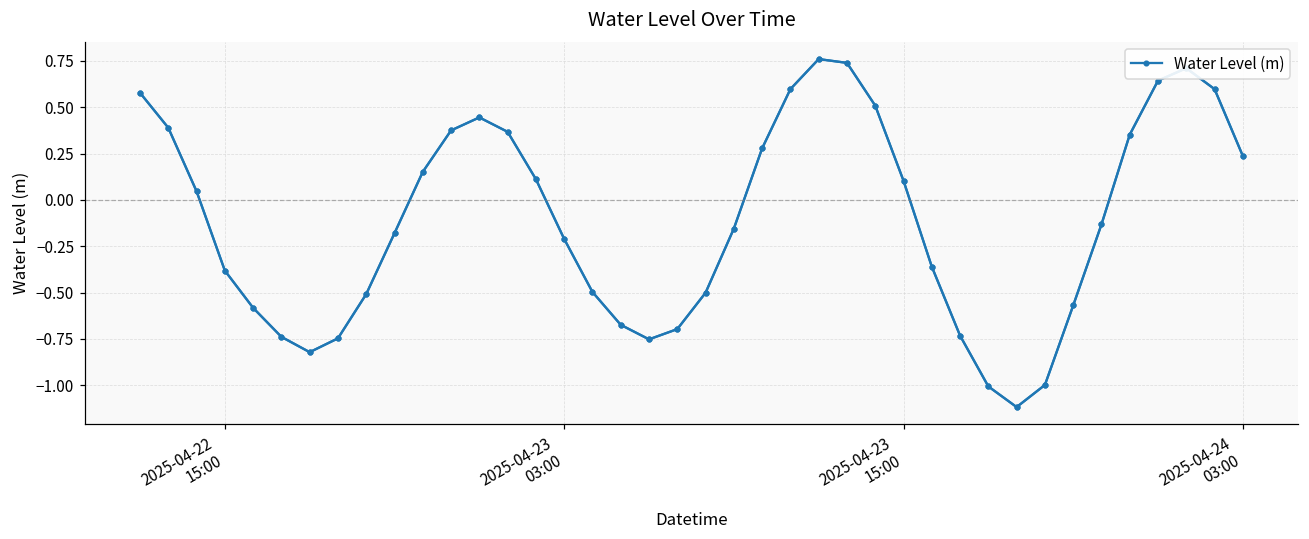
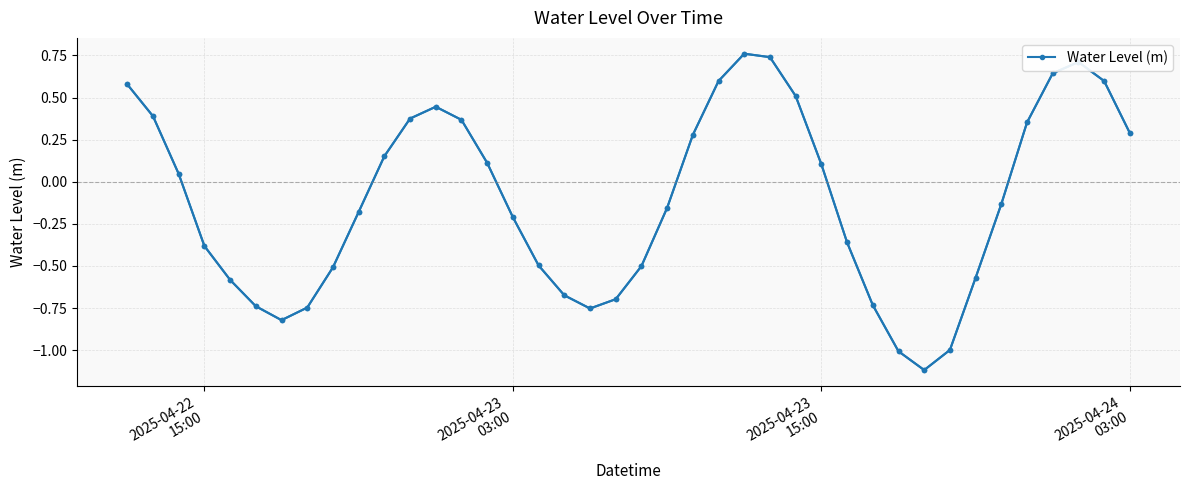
  {
    "2025-04-22 15:00": -0.38,
    "2025-04-23 03:00": -0.21,
    "2025-04-23 15:00": 0.10,
-   "2025-04-24 03:00": 0.24
+   "2025-04-24 03:00": 0.29
  }
